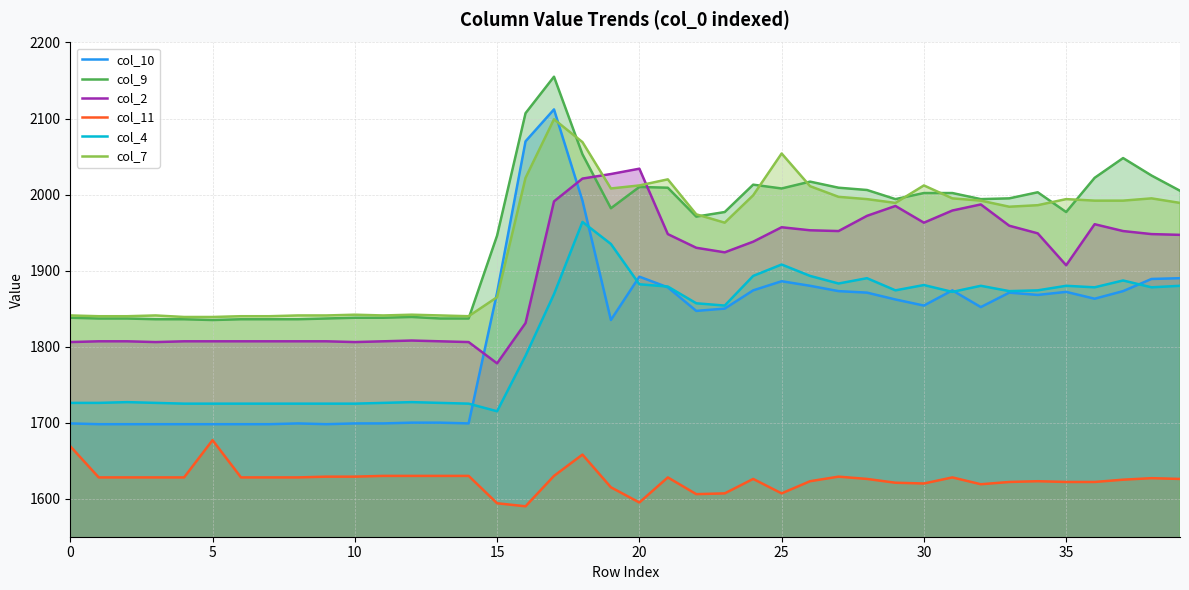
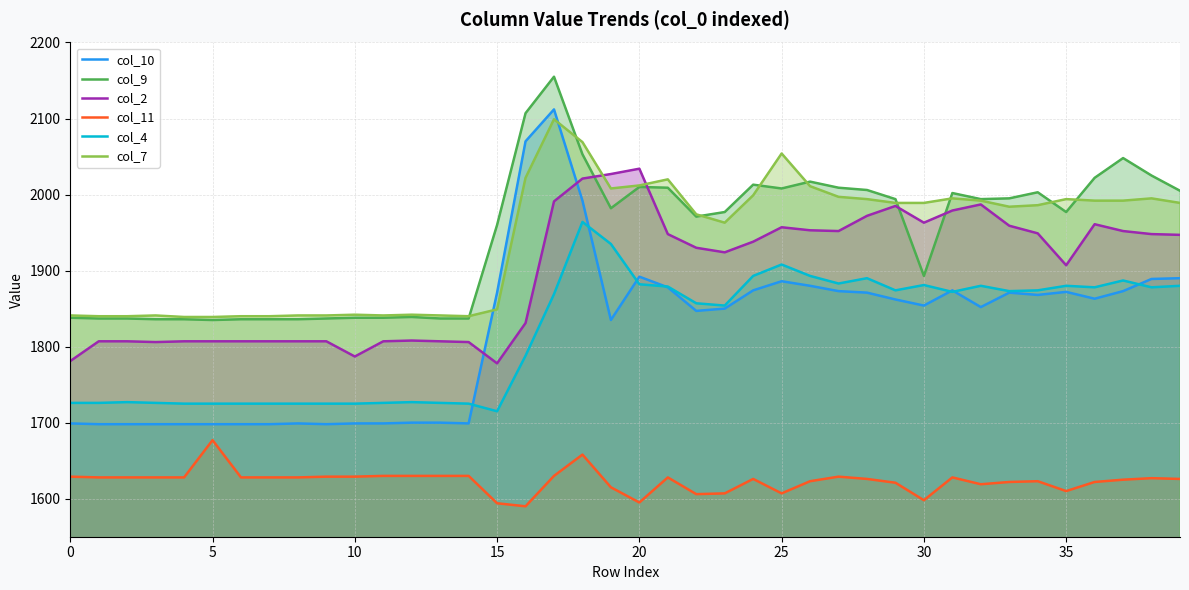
  {
    "col_9": {
      "5": 1840,
      "10": 1840,
-     "15": 1950,
+     "15": 1960,
      "25": 2010,
-     "30": 2000,
+     "30": 1890,
      "35": 1980
    },
    "col_2": {
-     "0": 1810,
+     "0": 1780,
      "5": 1810,
-     "10": 1810,
+     "10": 1790,
      "15": 1780,
      "20": 2030,
      "25": 1960,
      "30": 1960,
      "35": 1910
    },
    "col_11": {
-     "0": 1670,
+     "0": 1630,
      "5": 1680,
      "10": 1630,
      "15": 1590,
      "20": 1600,
      "25": 1610,
-     "30": 1620,
-     "35": 1620
+     "30": 1600,
+     "35": 1610
    },
    "col_7": {
      "5": 1840,
      "10": 1840,
-     "15": 1870,
+     "15": 1850,
      "25": 2050,
-     "30": 2010,
+     "30": 1990,
      "35": 1990
    }
  }
